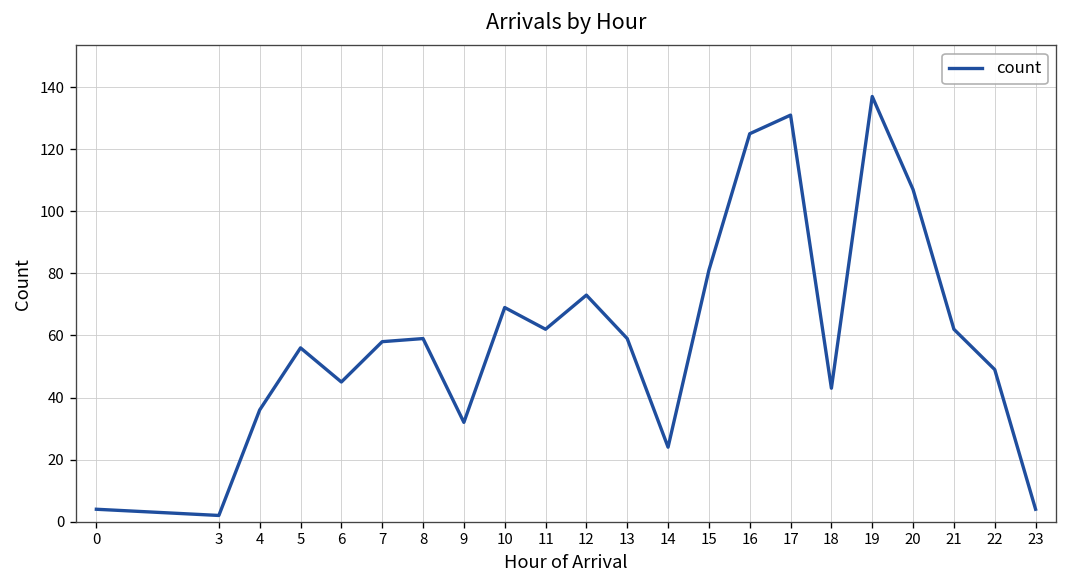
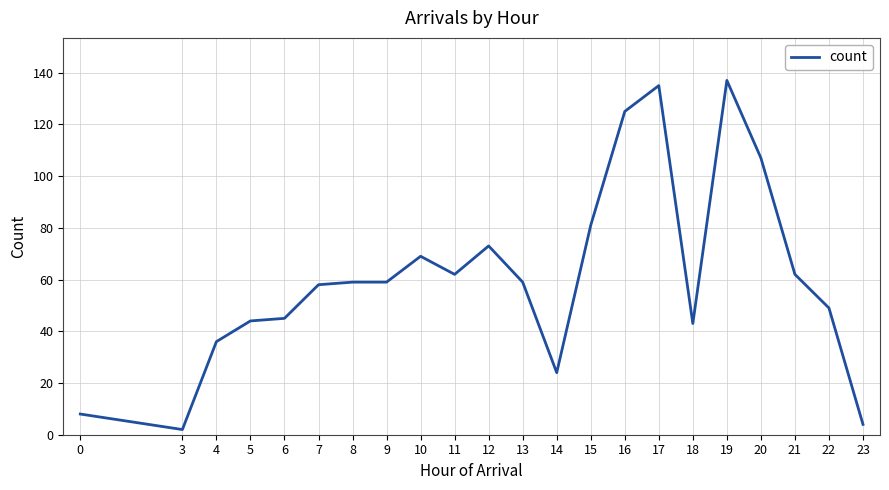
  {
-   "0": 4,
+   "0": 8,
    "3": 2,
    "4": 36,
-   "5": 56,
+   "5": 44,
    "6": 45,
    "7": 58,
    "8": 59,
-   "9": 32,
+   "9": 59,
    "10": 69,
    "11": 62,
    "12": 73,
    "13": 59,
    "14": 24,
    "15": 81,
    "16": 125,
-   "17": 131,
+   "17": 135,
    "18": 43,
    "19": 137,
    "20": 107,
    "21": 62,
    "22": 49,
    "23": 4
  }
